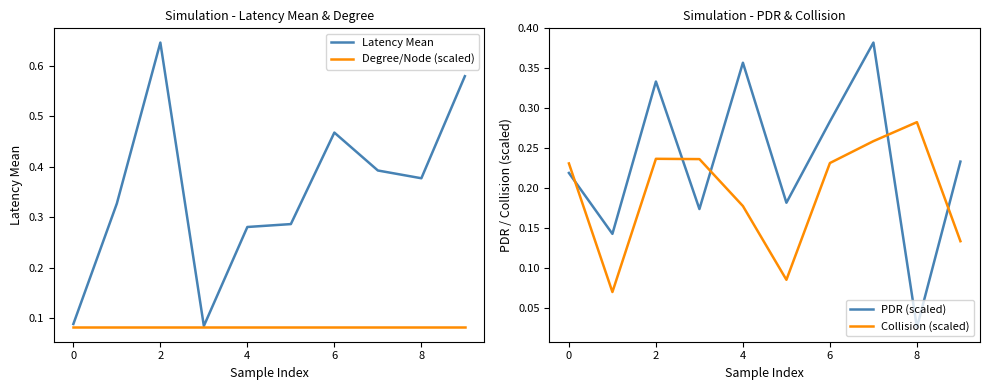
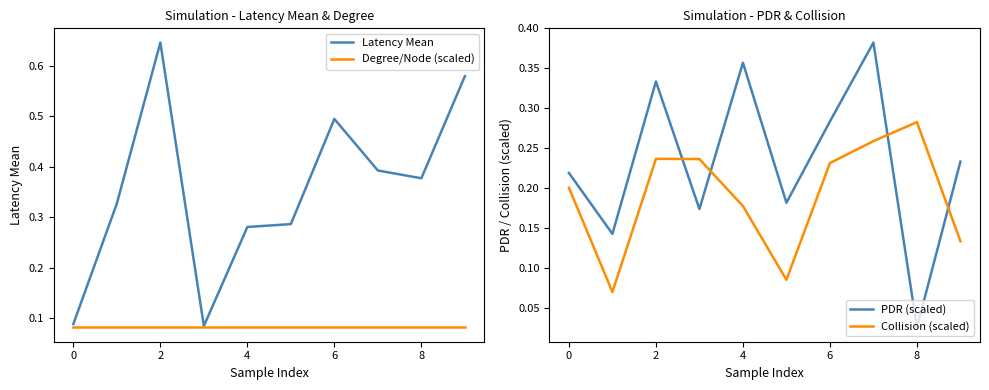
  {
    "Simulation - Latency Mean & Degree": {
      "Latency Mean": {
        "0": 0.09,
        "2": 0.65,
        "4": 0.28,
-       "6": 0.47,
+       "6": 0.49,
        "8": 0.38
      },
      "Degree/Node (scaled)": {
        "0": 0.08,
        "2": 0.08,
        "4": 0.08,
        "6": 0.08,
        "8": 0.08
      }
    },
    "Simulation - PDR & Collision": {
      "PDR (scaled)": {
        "0": 0.22,
        "2": 0.33,
        "4": 0.36,
        "6": 0.28
      },
      "Collision (scaled)": {
-       "0": 0.23,
+       "0": 0.20,
        "2": 0.24,
        "4": 0.18,
        "6": 0.23,
        "8": 0.28
      }
    }
  }
